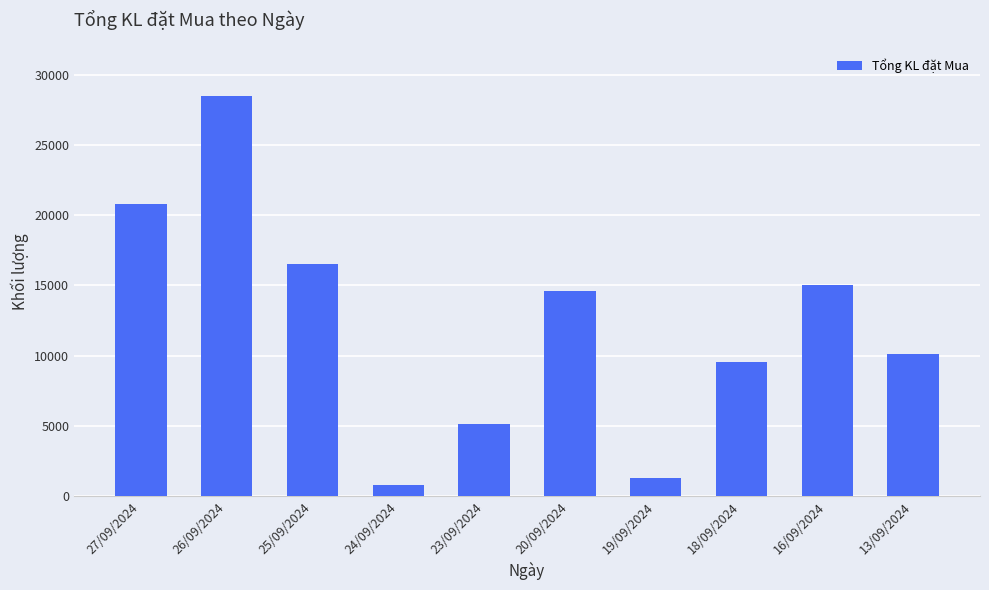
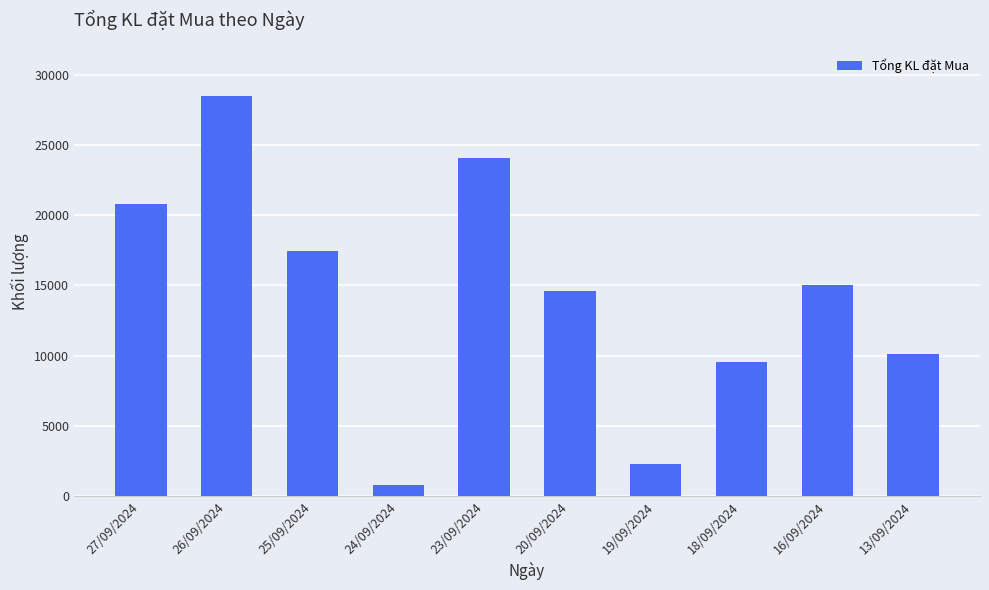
  {
    "27/09/2024": 20800,
    "26/09/2024": 28500,
-   "25/09/2024": 16500,
+   "25/09/2024": 17500,
    "24/09/2024": 800,
-   "23/09/2024": 5100,
+   "23/09/2024": 24100,
    "20/09/2024": 14600,
-   "19/09/2024": 1300,
+   "19/09/2024": 2300,
    "18/09/2024": 9600,
    "16/09/2024": 15000,
    "13/09/2024": 10100
  }
